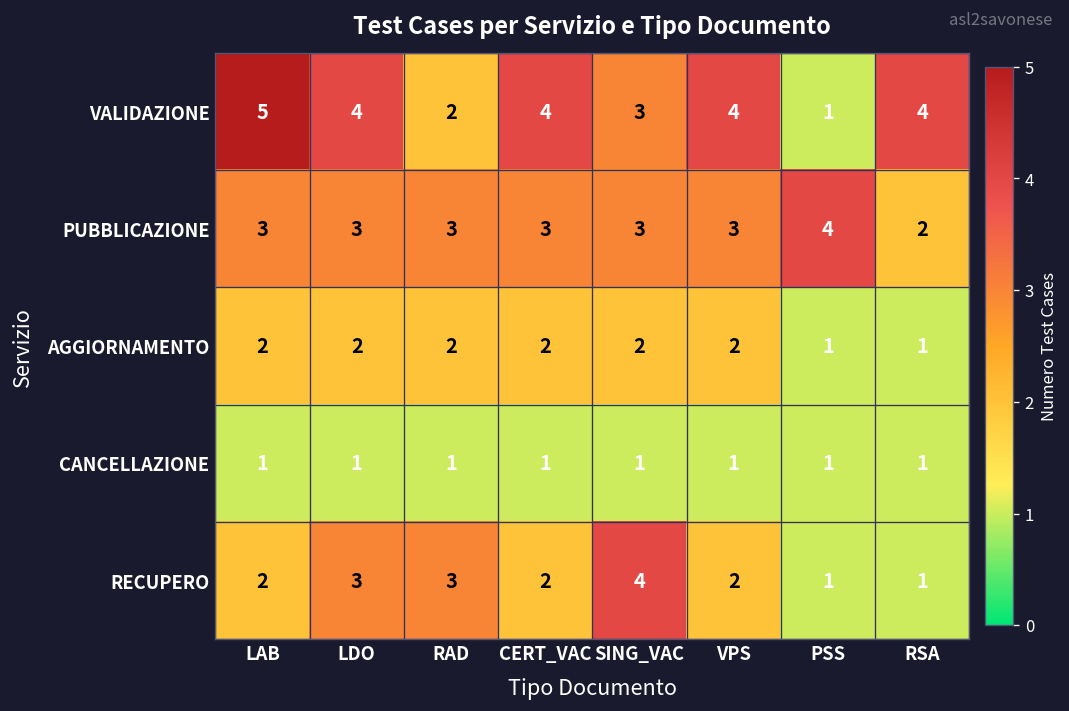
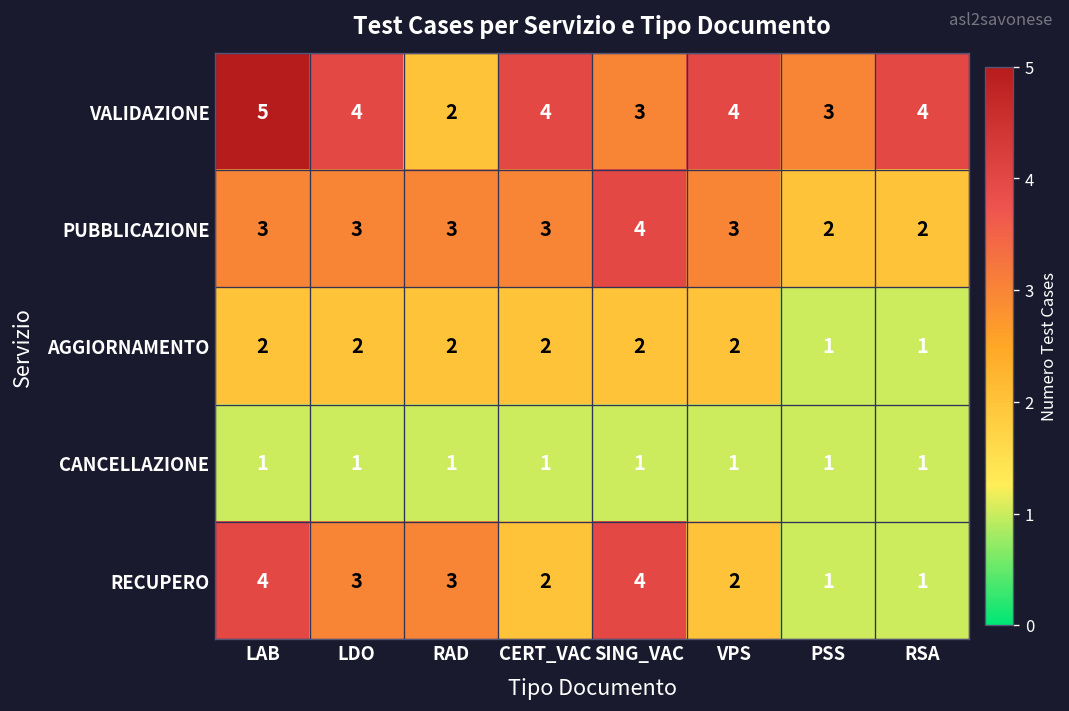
  {
    "VALIDAZIONE": {
      "LAB": 5,
      "LDO": 4,
      "RAD": 2,
      "CERT_VAC": 4,
      "SING_VAC": 3,
      "VPS": 4,
-     "PSS": 1,
+     "PSS": 3,
      "RSA": 4
    },
    "PUBBLICAZIONE": {
      "LAB": 3,
      "LDO": 3,
      "RAD": 3,
      "CERT_VAC": 3,
-     "SING_VAC": 3,
+     "SING_VAC": 4,
      "VPS": 3,
-     "PSS": 4,
+     "PSS": 2,
      "RSA": 2
    },
    "AGGIORNAMENTO": {
      "LAB": 2,
      "LDO": 2,
      "RAD": 2,
      "CERT_VAC": 2,
      "SING_VAC": 2,
      "VPS": 2,
      "PSS": 1,
      "RSA": 1
    },
    "CANCELLAZIONE": {
      "LAB": 1,
      "LDO": 1,
      "RAD": 1,
      "CERT_VAC": 1,
      "SING_VAC": 1,
      "VPS": 1,
      "PSS": 1,
      "RSA": 1
    },
    "RECUPERO": {
-     "LAB": 2,
+     "LAB": 4,
      "LDO": 3,
      "RAD": 3,
      "CERT_VAC": 2,
      "SING_VAC": 4,
      "VPS": 2,
      "PSS": 1,
      "RSA": 1
    }
  }
